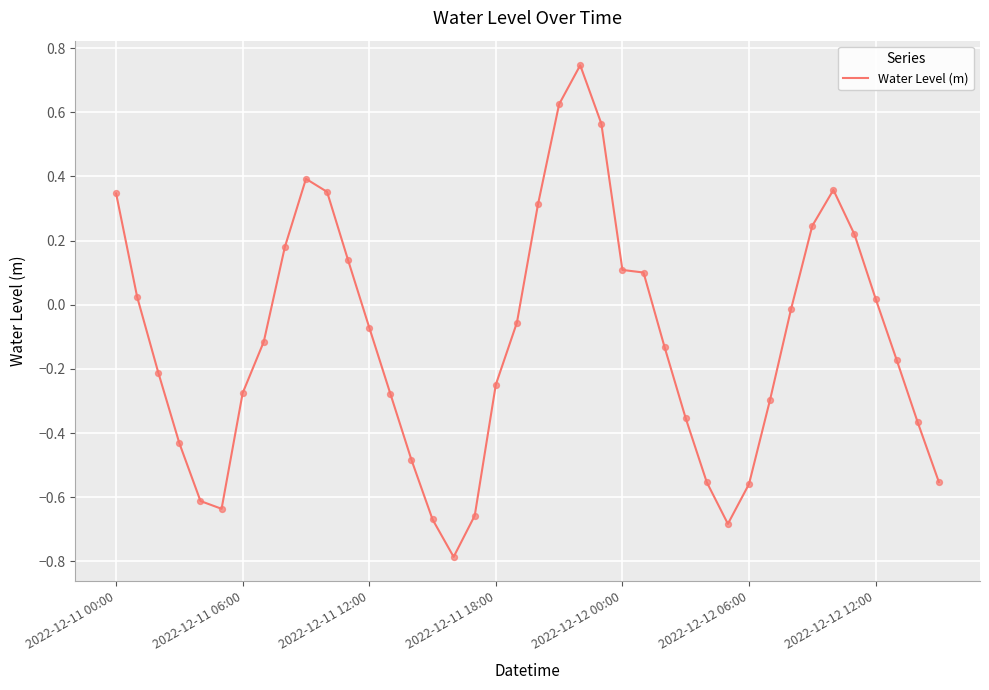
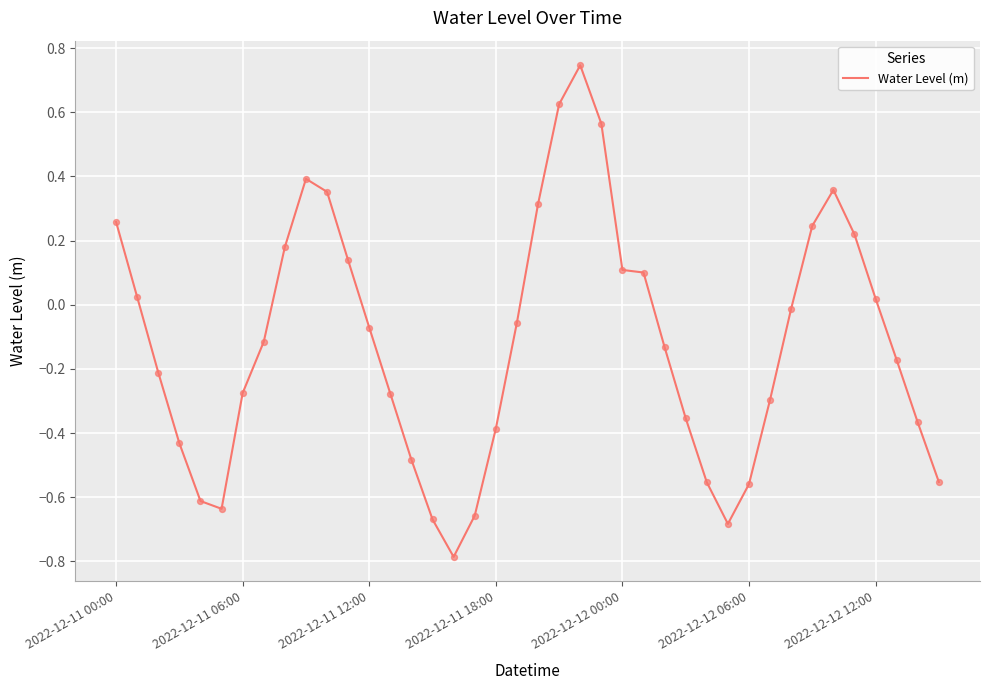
  {
-   "2022-12-11 00:00": 0.35,
+   "2022-12-11 00:00": 0.26,
    "2022-12-11 06:00": -0.28,
    "2022-12-11 12:00": -0.07,
-   "2022-12-11 18:00": -0.25,
+   "2022-12-11 18:00": -0.39,
    "2022-12-12 00:00": 0.11,
    "2022-12-12 06:00": -0.56,
    "2022-12-12 12:00": 0.02
  }
